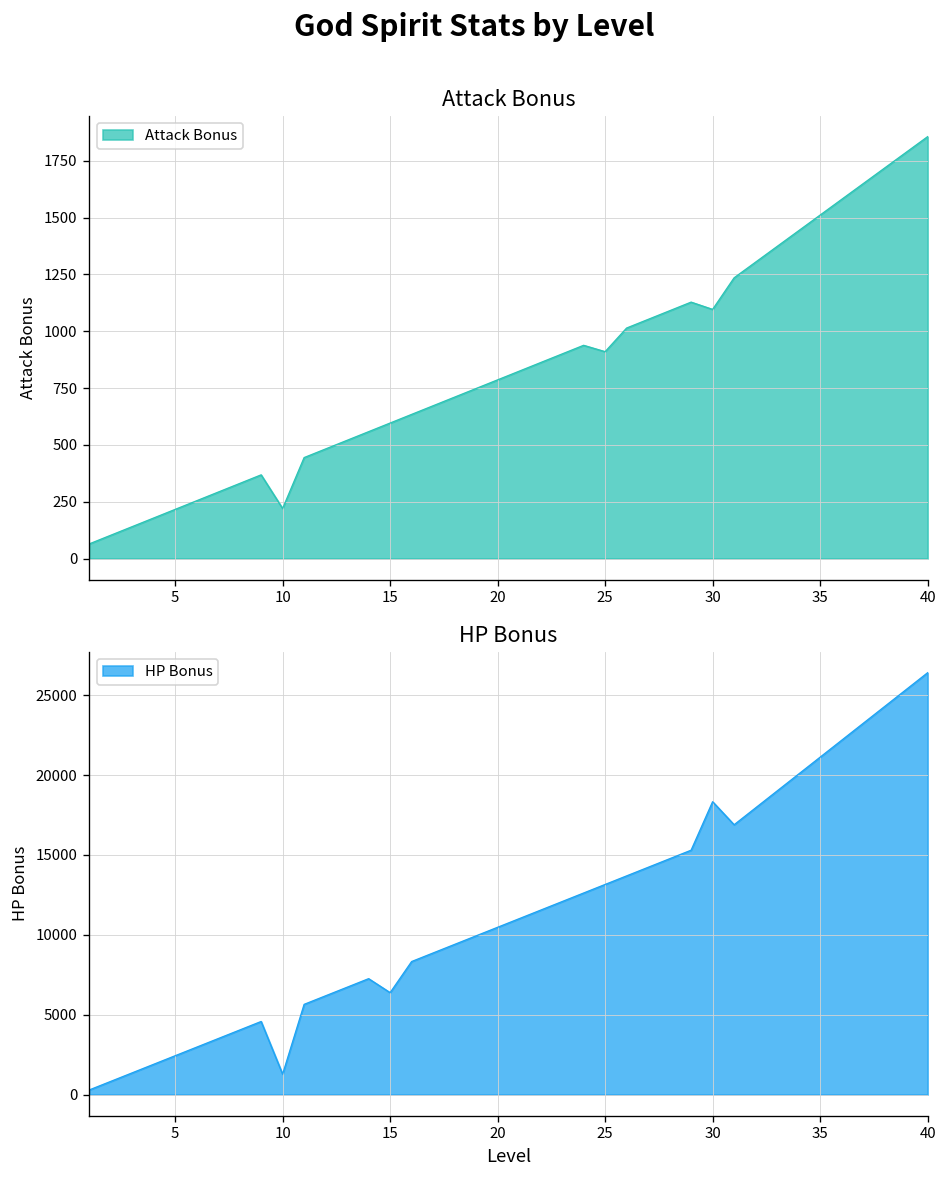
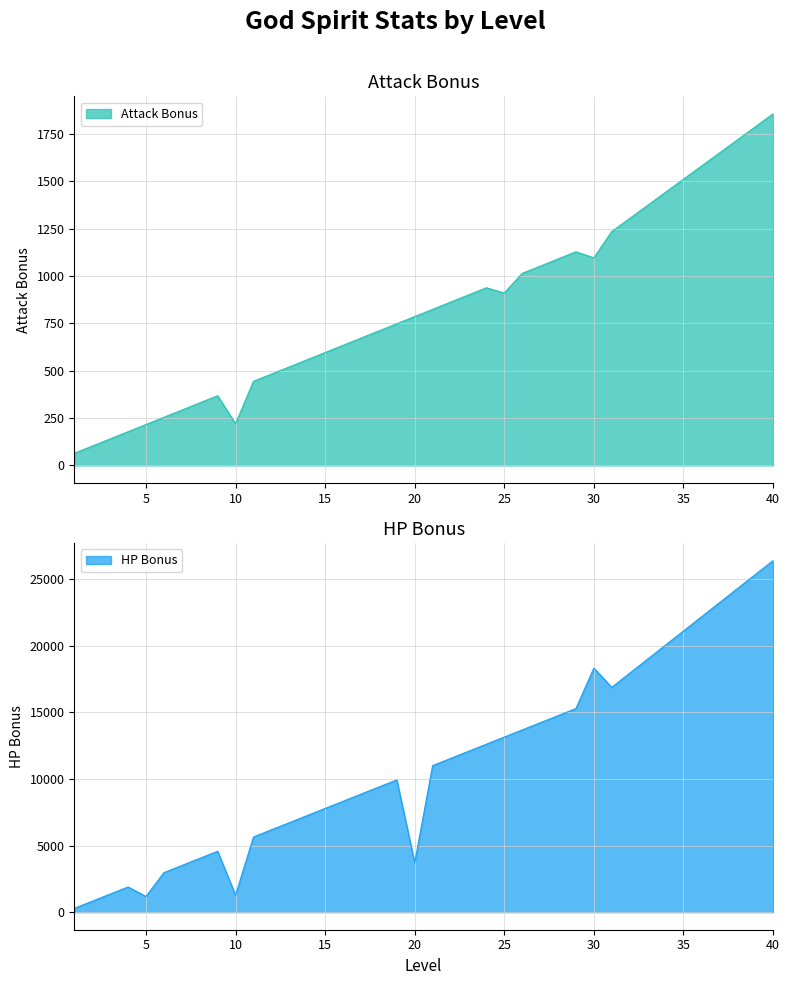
  {
    "Attack Bonus": {
      "5": 220,
      "10": 220,
      "15": 600,
      "20": 790,
      "25": 910,
      "30": 1100,
      "35": 1510,
      "40": 1860
    },
    "HP Bonus": {
-     "5": 2400,
+     "5": 1200,
      "10": 1300,
-     "15": 6400,
-     "20": 10500,
+     "15": 7800,
+     "20": 3700,
      "25": 13100,
      "30": 18300,
      "35": 21100,
      "40": 26400
    }
  }
